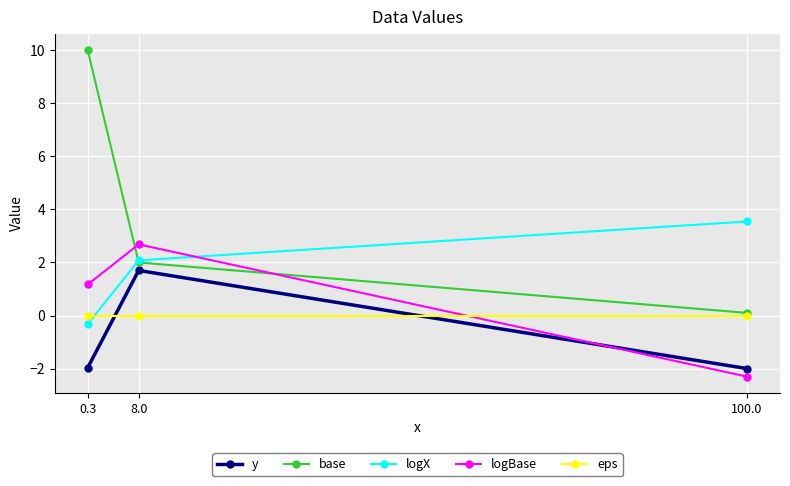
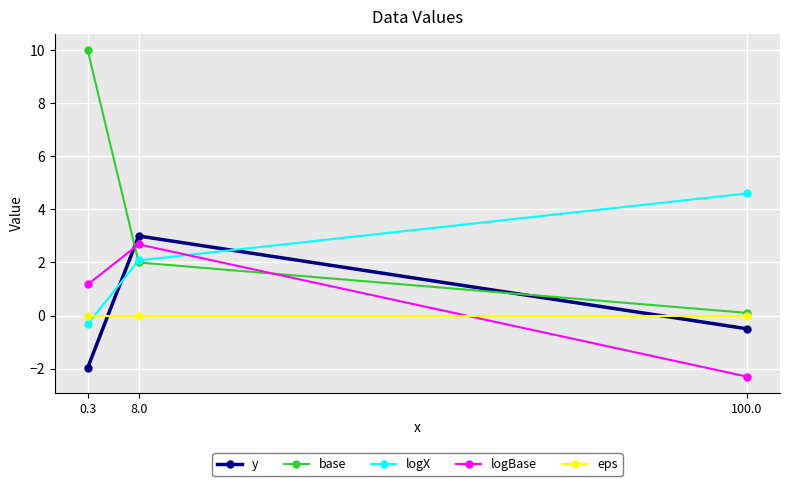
  {
    "y": {
      "0.3": -2.0,
-     "8.0": 1.7,
-     "100.0": -2.0
+     "8.0": 3.0,
+     "100.0": -0.5
    },
    "base": {
      "0.3": 10.0,
      "100.0": 0.1
    },
    "logX": {
      "0.3": -0.3,
-     "100.0": 3.5
+     "100.0": 4.6
    },
    "logBase": {
      "0.3": 1.2,
      "8.0": 2.7,
      "100.0": -2.3
    },
    "eps": {
      "0.3": 0.0,
      "8.0": 0.0,
      "100.0": 0.0
    }
  }
